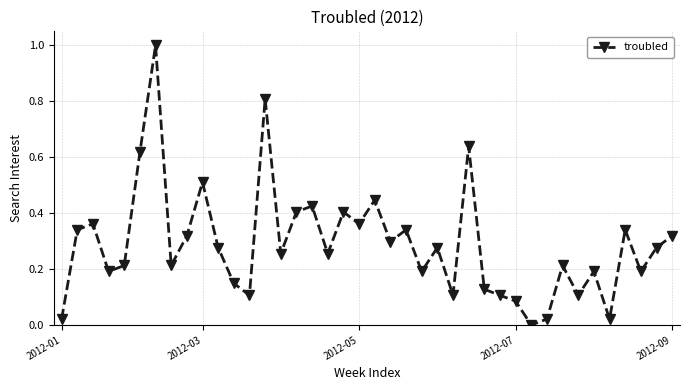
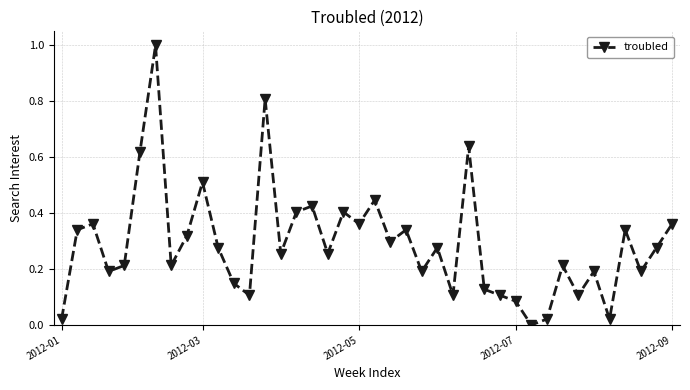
  {
    "2012-01": 0.02,
    "2012-03": 0.51,
    "2012-05": 0.36,
    "2012-07": 0.09,
-   "2012-09": 0.32
+   "2012-09": 0.36
  }
